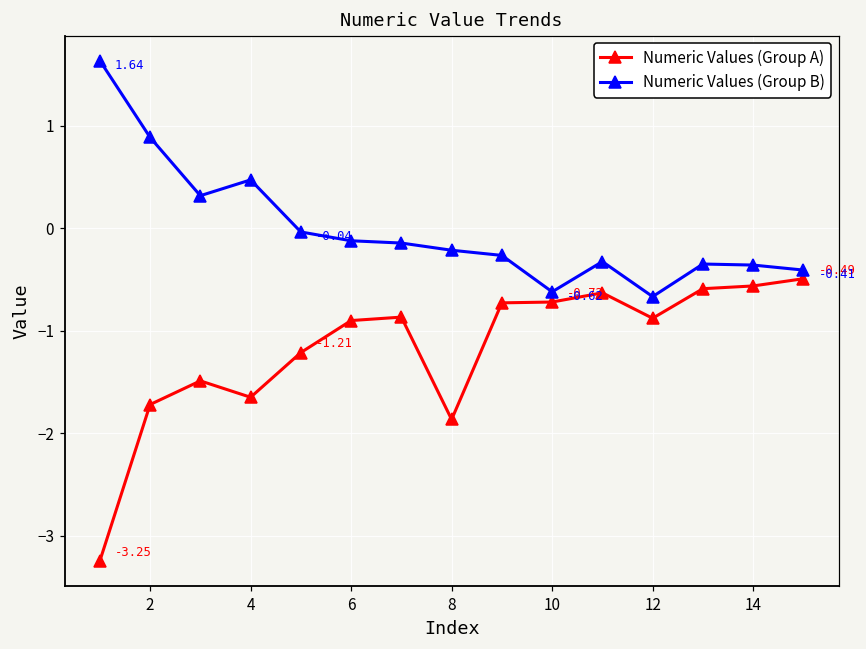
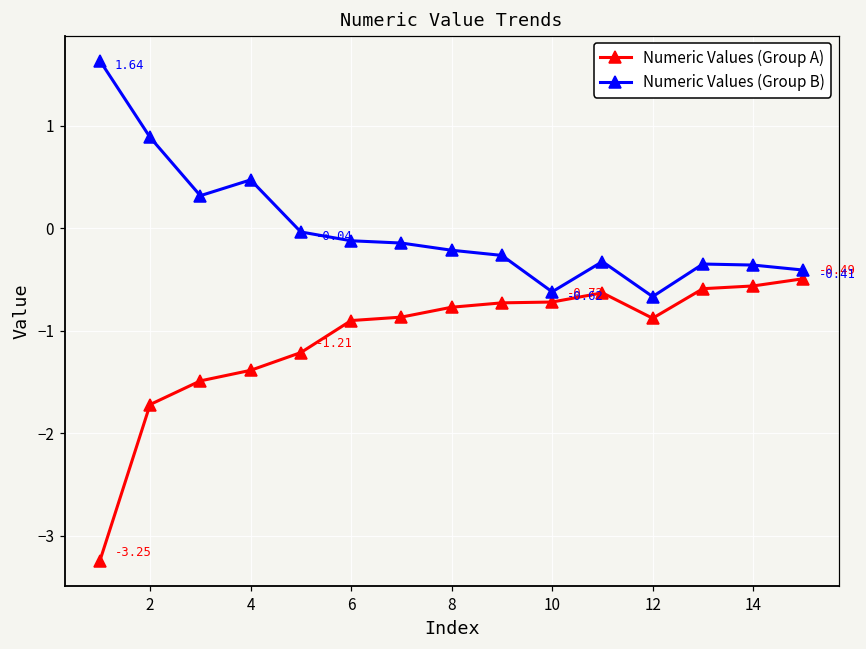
  {
    "Numeric Values (Group A)": {
      "2": -1.7,
-     "4": -1.6,
+     "4": -1.4,
      "6": -0.9,
-     "8": -1.9,
+     "8": -0.8,
      "12": -0.9,
      "14": -0.6
    },
    "Numeric Values (Group B)": {
      "2": 0.9,
      "4": 0.5,
      "8": -0.2,
      "12": -0.7,
      "14": -0.4
    }
  }
